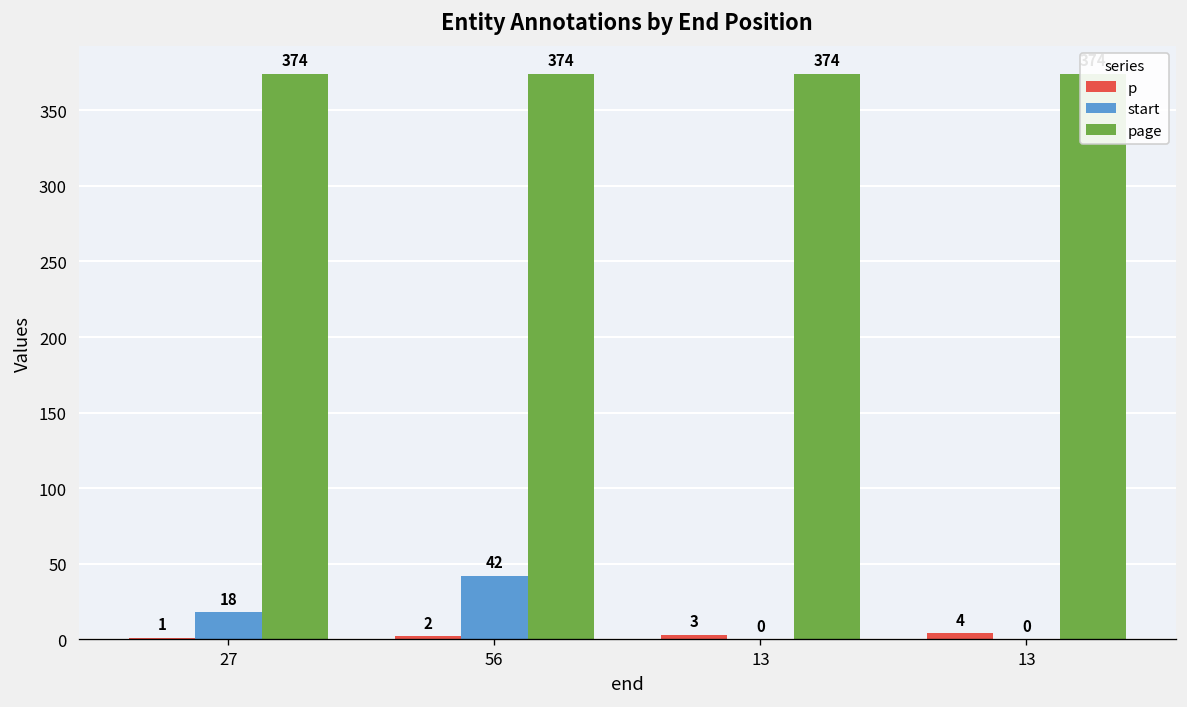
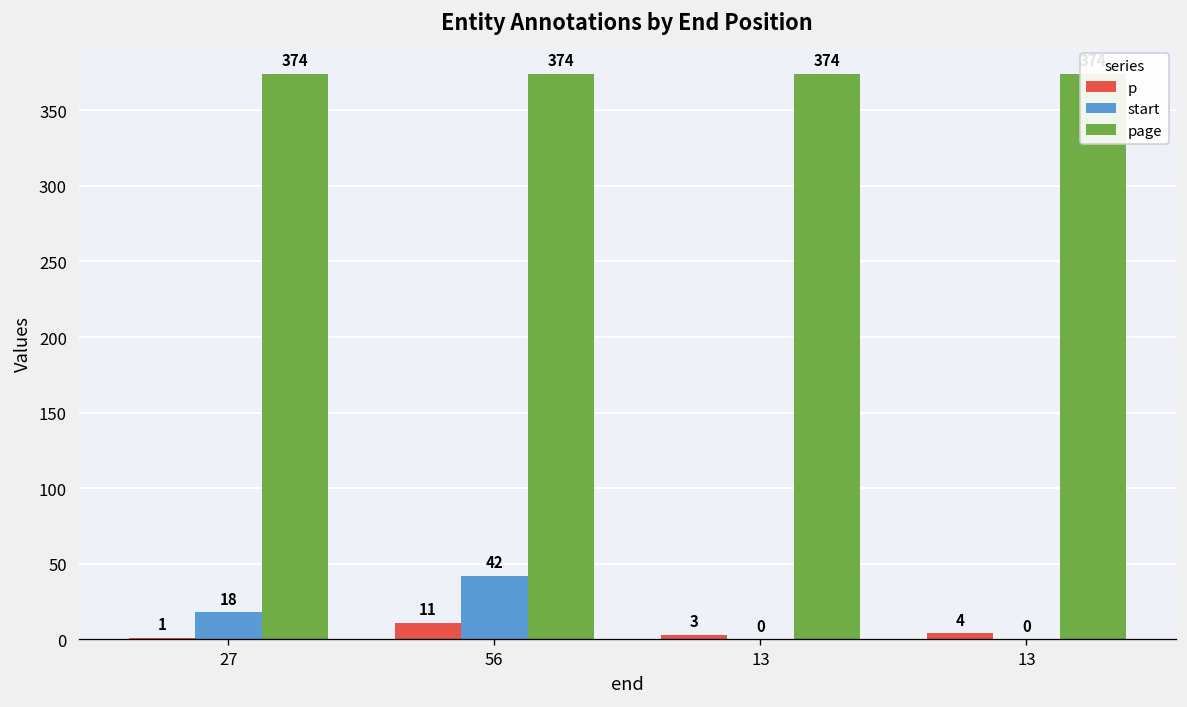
  {
    "p": {
      "27": 1,
-     "56": 2
+     "56": 11
    },
    "start": {
      "27": 18,
      "56": 42
    },
    "page": {
      "27": 374,
      "56": 374
    }
  }
